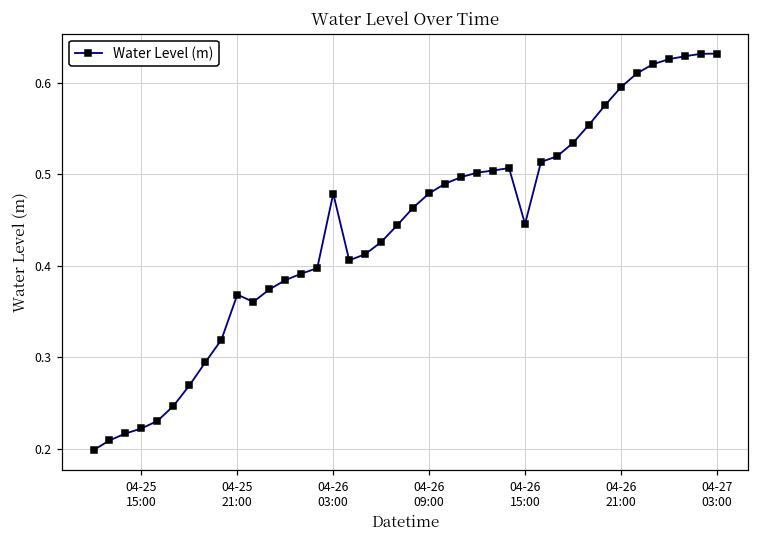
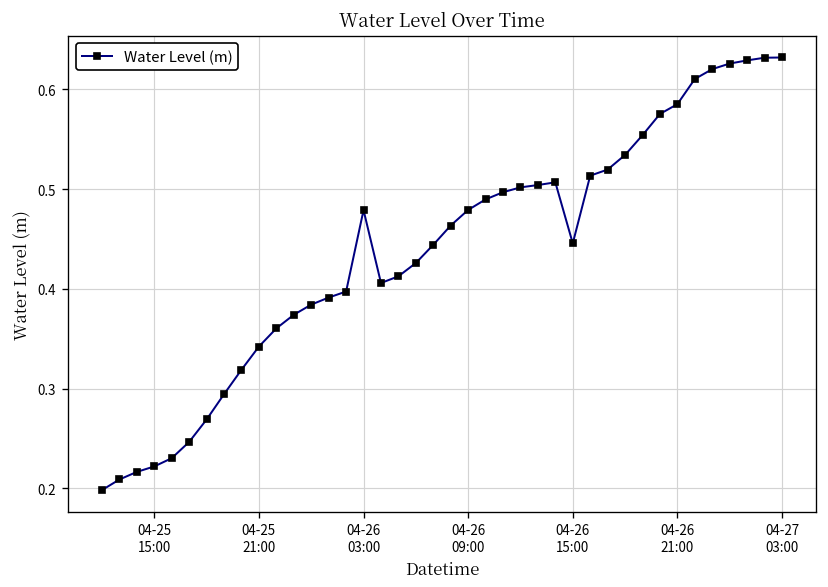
  {
    "04-25 15:00": 0.22,
-   "04-25 21:00": 0.37,
+   "04-25 21:00": 0.34,
    "04-26 03:00": 0.48,
    "04-26 09:00": 0.48,
    "04-26 15:00": 0.45,
-   "04-26 21:00": 0.60,
+   "04-26 21:00": 0.59,
    "04-27 03:00": 0.63
  }
